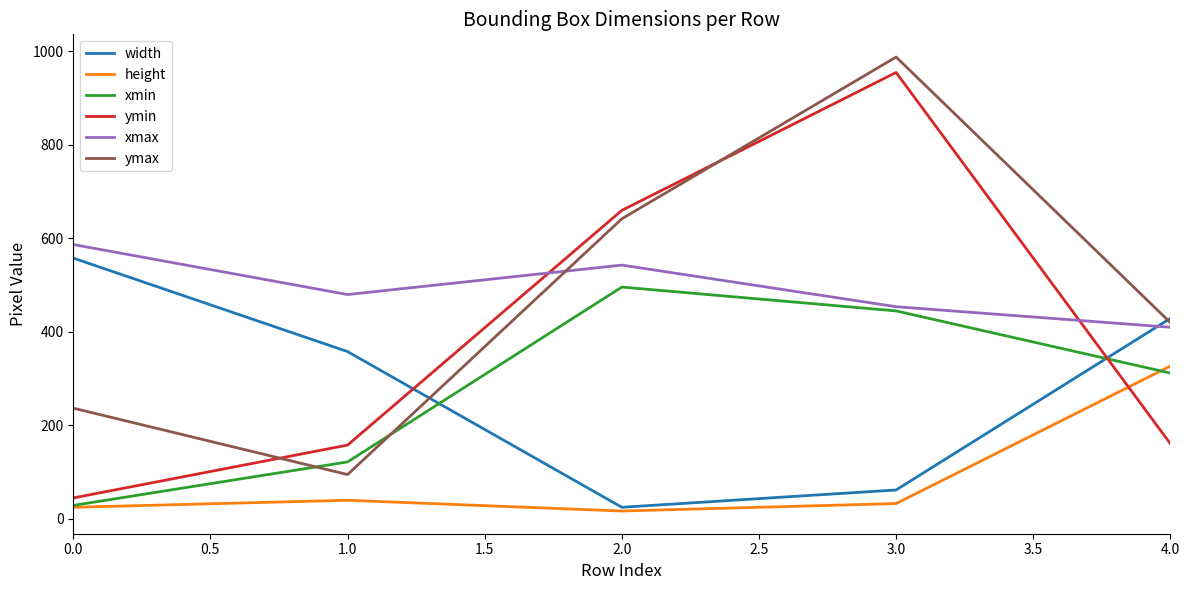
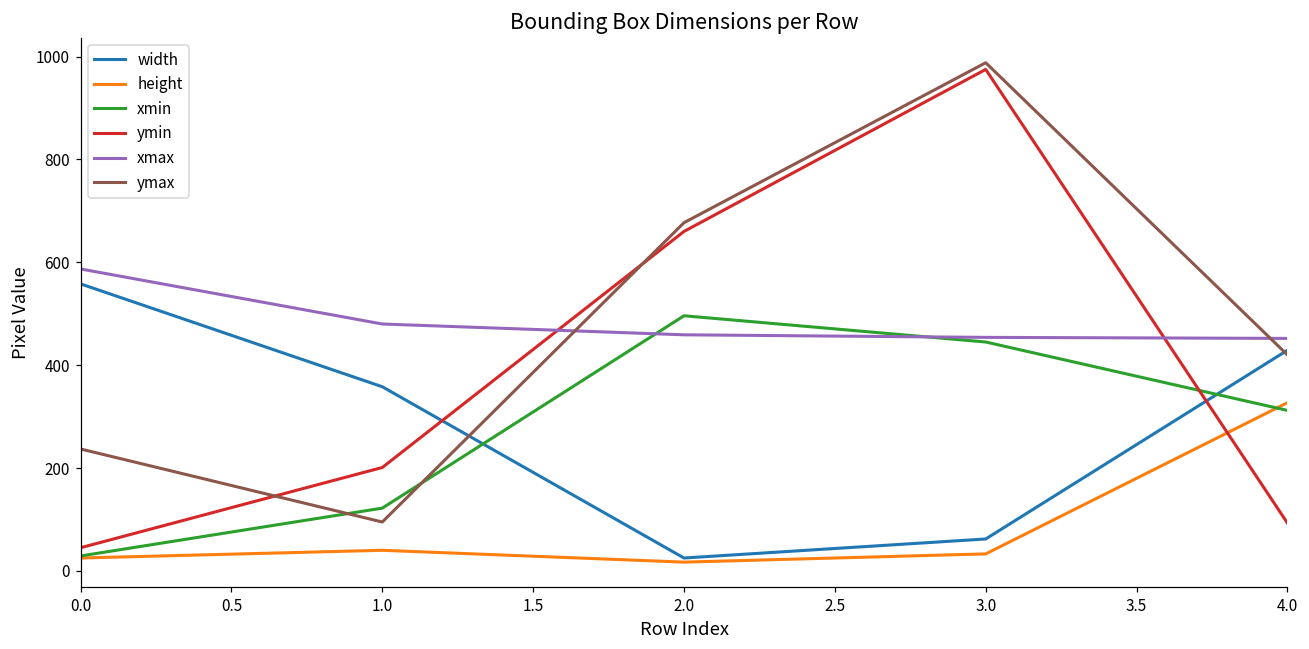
  {
    "width": {
      "0.0": 560,
      "1.0": 360,
      "2.0": 30,
      "3.0": 60,
      "4.0": 430
    },
    "height": {
      "1.0": 40,
      "2.0": 20,
      "3.0": 30,
      "4.0": 330
    },
    "xmin": {
      "1.0": 120,
      "2.0": 500,
      "3.0": 450,
      "4.0": 310
    },
    "ymin": {
      "0.0": 50,
-     "1.0": 160,
+     "1.0": 200,
      "2.0": 660,
-     "3.0": 960,
-     "4.0": 160
+     "3.0": 980,
+     "4.0": 90
    },
    "xmax": {
      "0.0": 590,
      "1.0": 480,
-     "2.0": 540,
+     "2.0": 460,
      "3.0": 450,
-     "4.0": 410
+     "4.0": 450
    },
    "ymax": {
      "0.0": 240,
      "1.0": 100,
-     "2.0": 640,
+     "2.0": 680,
      "3.0": 990,
      "4.0": 420
    }
  }
